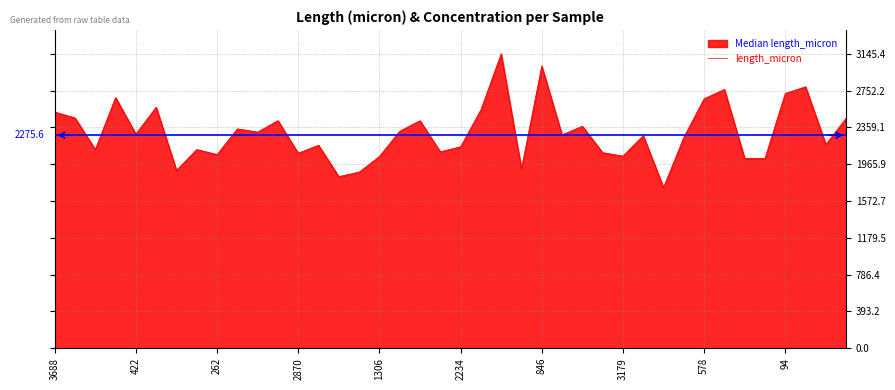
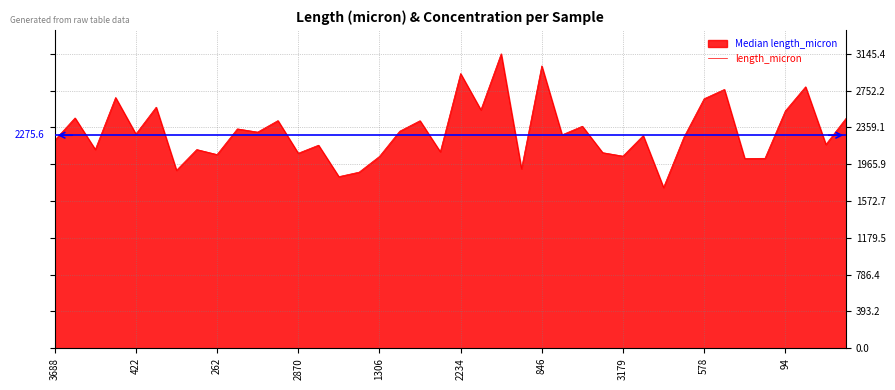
  {
-   "3688": 2500,
+   "3688": 2200,
    "422": 2300,
    "262": 2100,
    "2870": 2100,
    "1306": 2000,
-   "2234": 2200,
+   "2234": 2900,
    "846": 3000,
    "3179": 2100,
    "578": 2700,
-   "94": 2700
+   "94": 2500
  }
